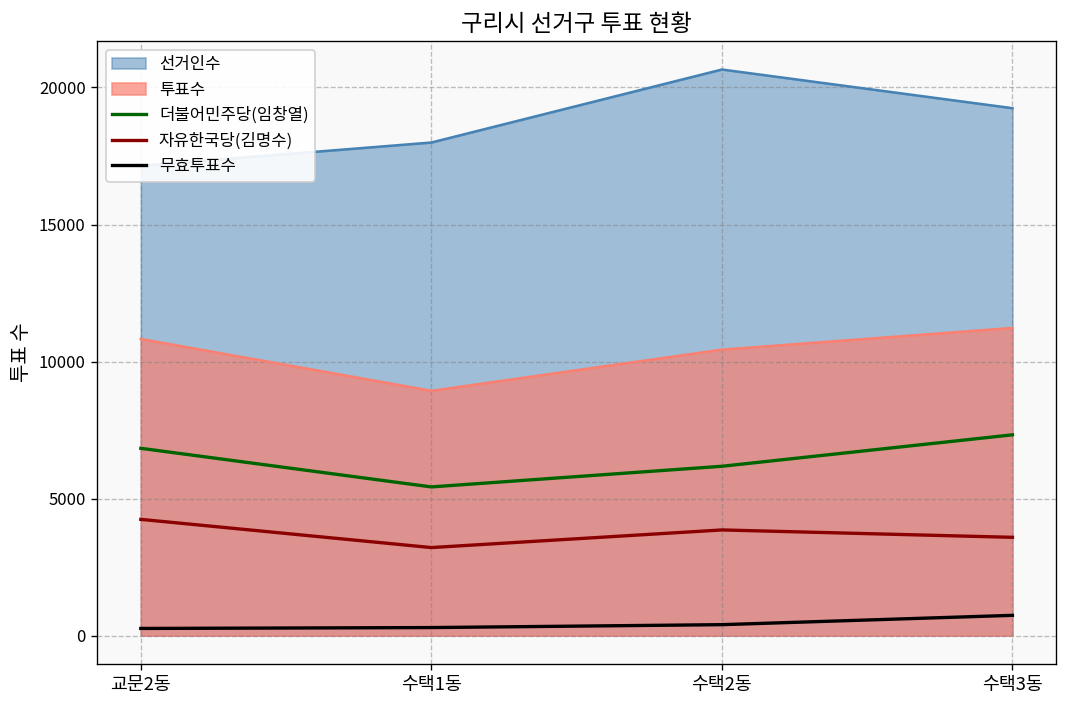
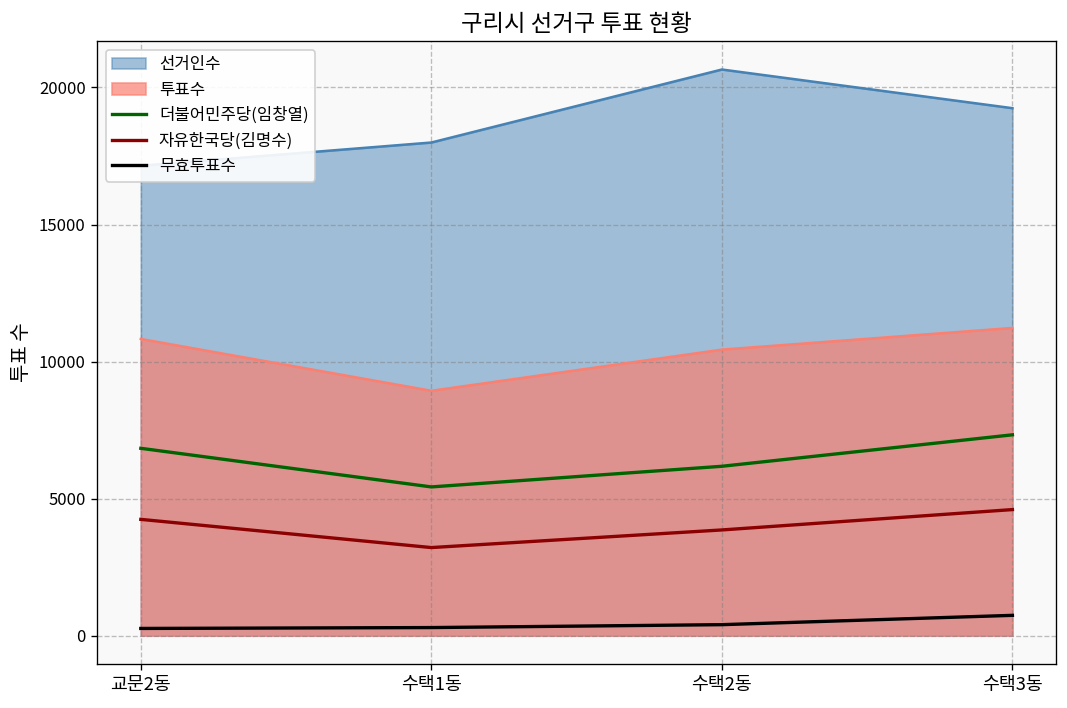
  {
    "선거인수": {
      "수택1동": 18000,
      "수택2동": 20700,
      "수택3동": 19200
    },
    "투표수": {
      "교문2동": 10800,
      "수택1동": 8900,
      "수택2동": 10400,
      "수택3동": 11200
    },
    "더불어민주당(임창열)": {
      "교문2동": 6800,
      "수택1동": 5400,
      "수택2동": 6200,
      "수택3동": 7300
    },
    "자유한국당(김명수)": {
      "교문2동": 4200,
      "수택1동": 3200,
      "수택2동": 3900,
-     "수택3동": 3600
+     "수택3동": 4600
    },
    "무효투표수": {
      "교문2동": 300,
      "수택1동": 300,
      "수택2동": 400,
      "수택3동": 700
    }
  }
